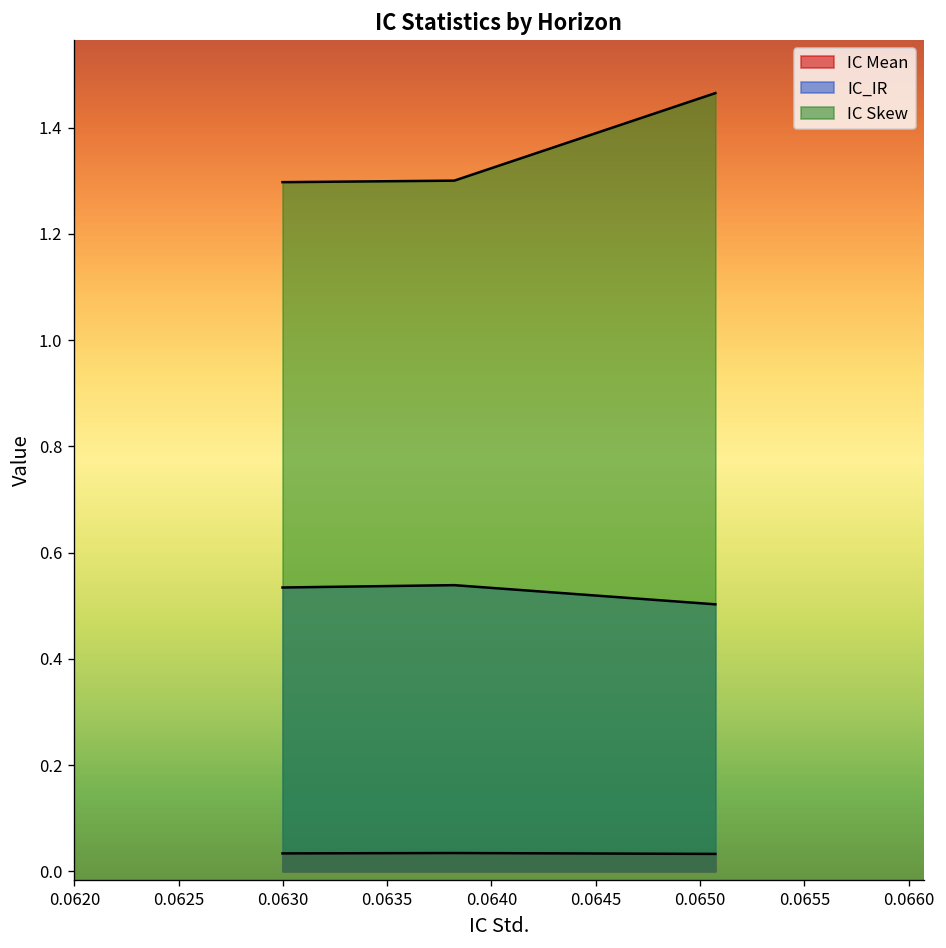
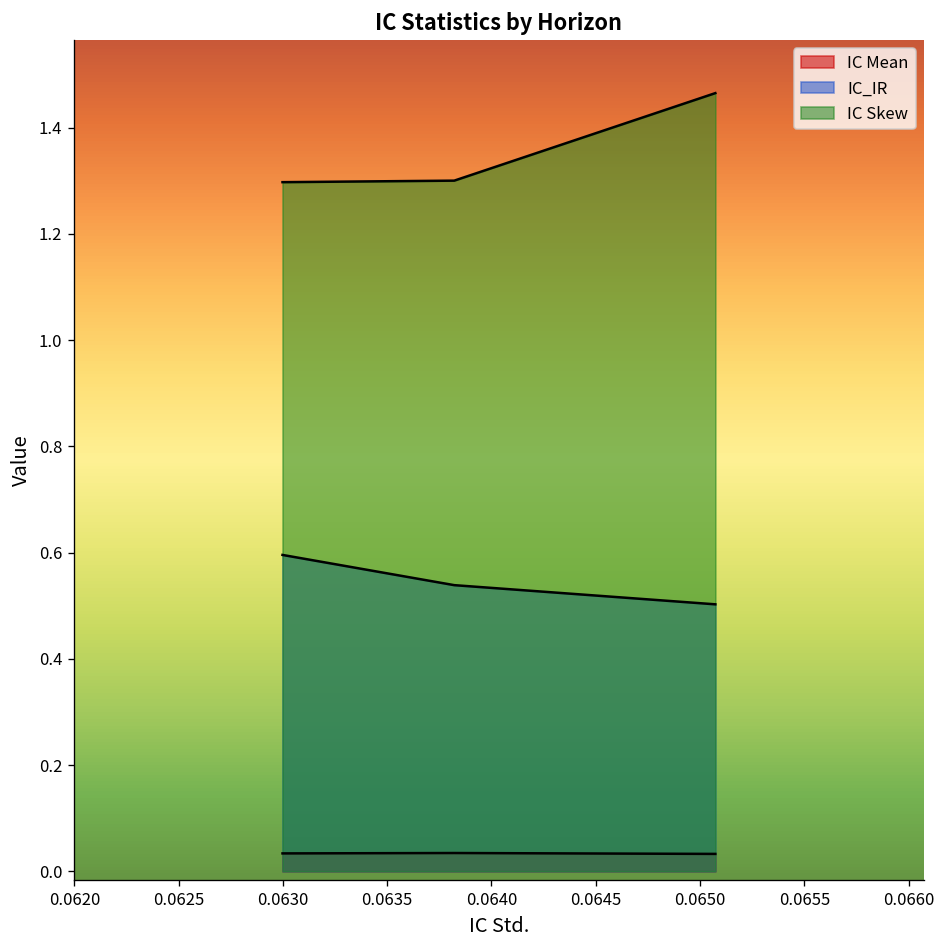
  {
    "IC Mean": {
      "0.0630": 0.03
    },
    "IC_IR": {
-     "0.0630": 0.53
+     "0.0630": 0.60
    },
    "IC Skew": {
      "0.0630": 1.30
    }
  }
